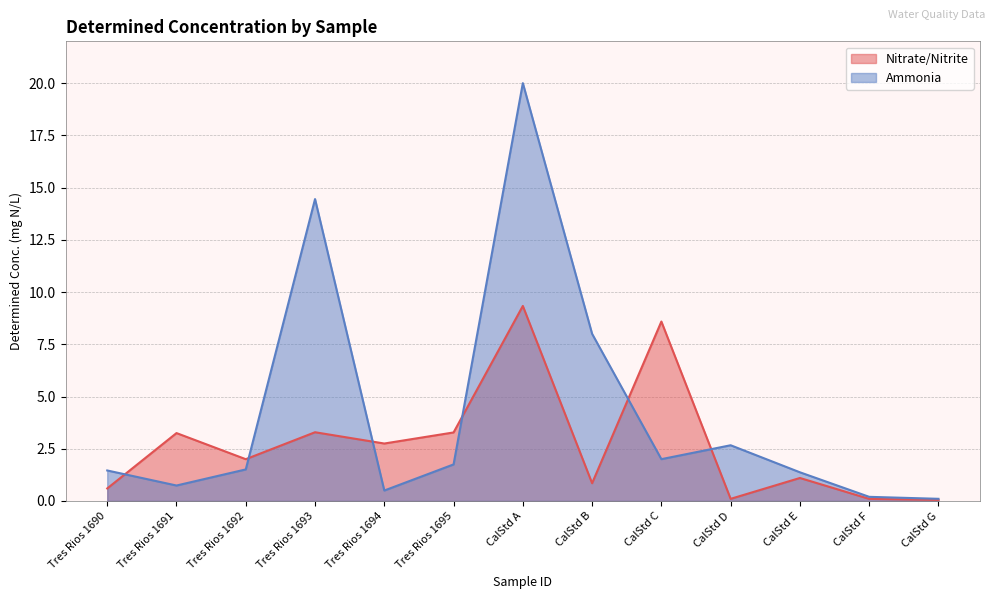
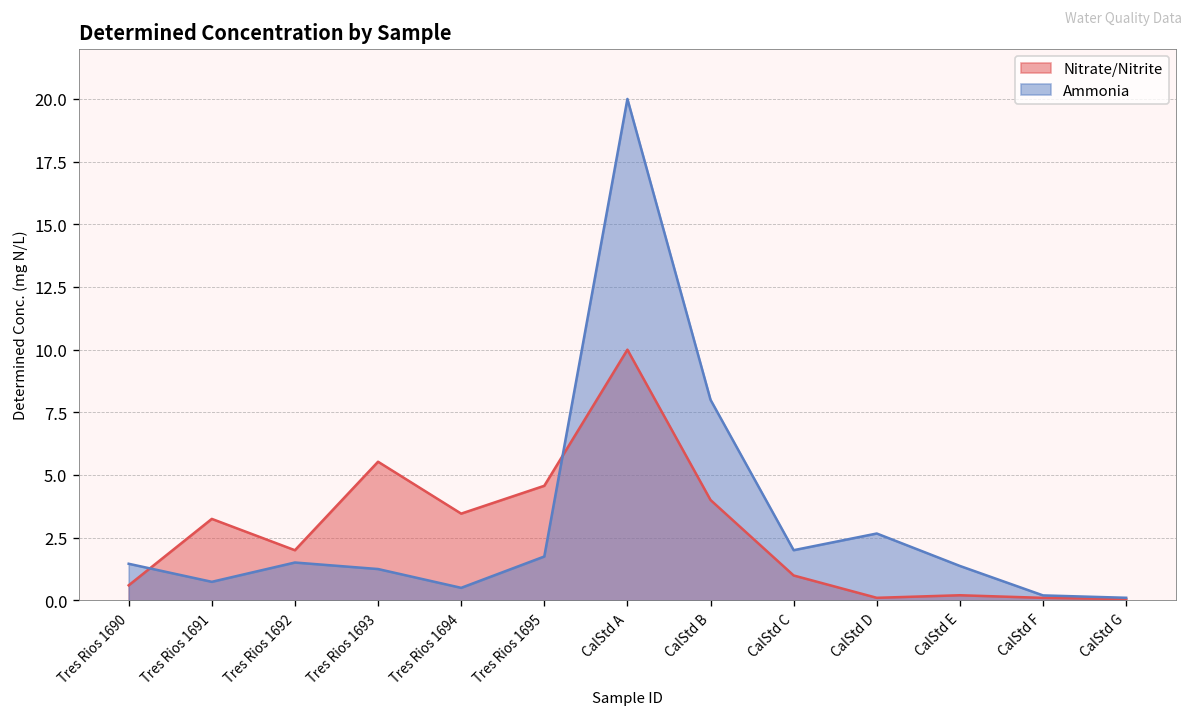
  {
    "Nitrate/Nitrite": {
      "Tres Rios 1690": 0.6,
      "Tres Rios 1691": 3.3,
      "Tres Rios 1692": 2.0,
-     "Tres Rios 1693": 3.3,
-     "Tres Rios 1694": 2.8,
-     "Tres Rios 1695": 3.3,
-     "CalStd A": 9.3,
-     "CalStd B": 0.8,
-     "CalStd C": 8.6,
+     "Tres Rios 1693": 5.5,
+     "Tres Rios 1694": 3.5,
+     "Tres Rios 1695": 4.6,
+     "CalStd A": 10.0,
+     "CalStd B": 4.0,
+     "CalStd C": 1.0,
      "CalStd D": 0.1,
-     "CalStd E": 1.1
+     "CalStd E": 0.2
    },
    "Ammonia": {
      "Tres Rios 1690": 1.5,
      "Tres Rios 1691": 0.7,
      "Tres Rios 1692": 1.5,
-     "Tres Rios 1693": 14.5,
+     "Tres Rios 1693": 1.3,
      "Tres Rios 1694": 0.5,
      "Tres Rios 1695": 1.8,
      "CalStd A": 20.0,
      "CalStd B": 8.0,
      "CalStd C": 2.0,
      "CalStd D": 2.7,
      "CalStd E": 1.4
    }
  }
